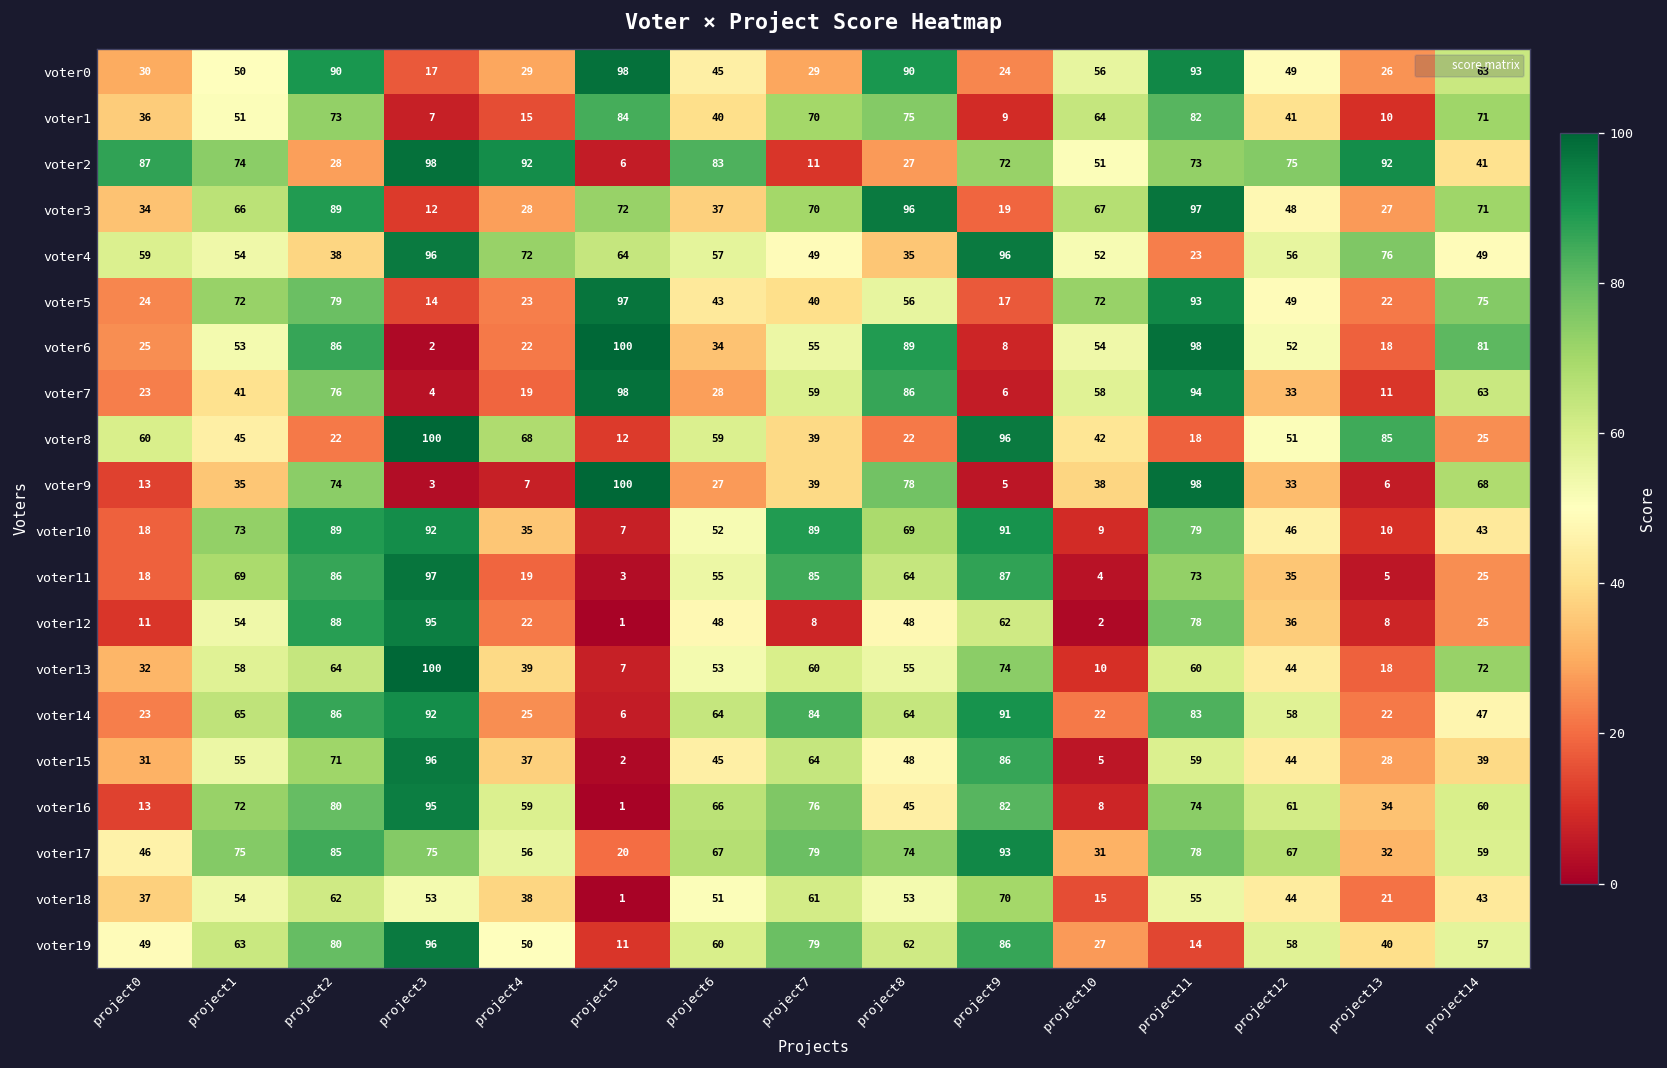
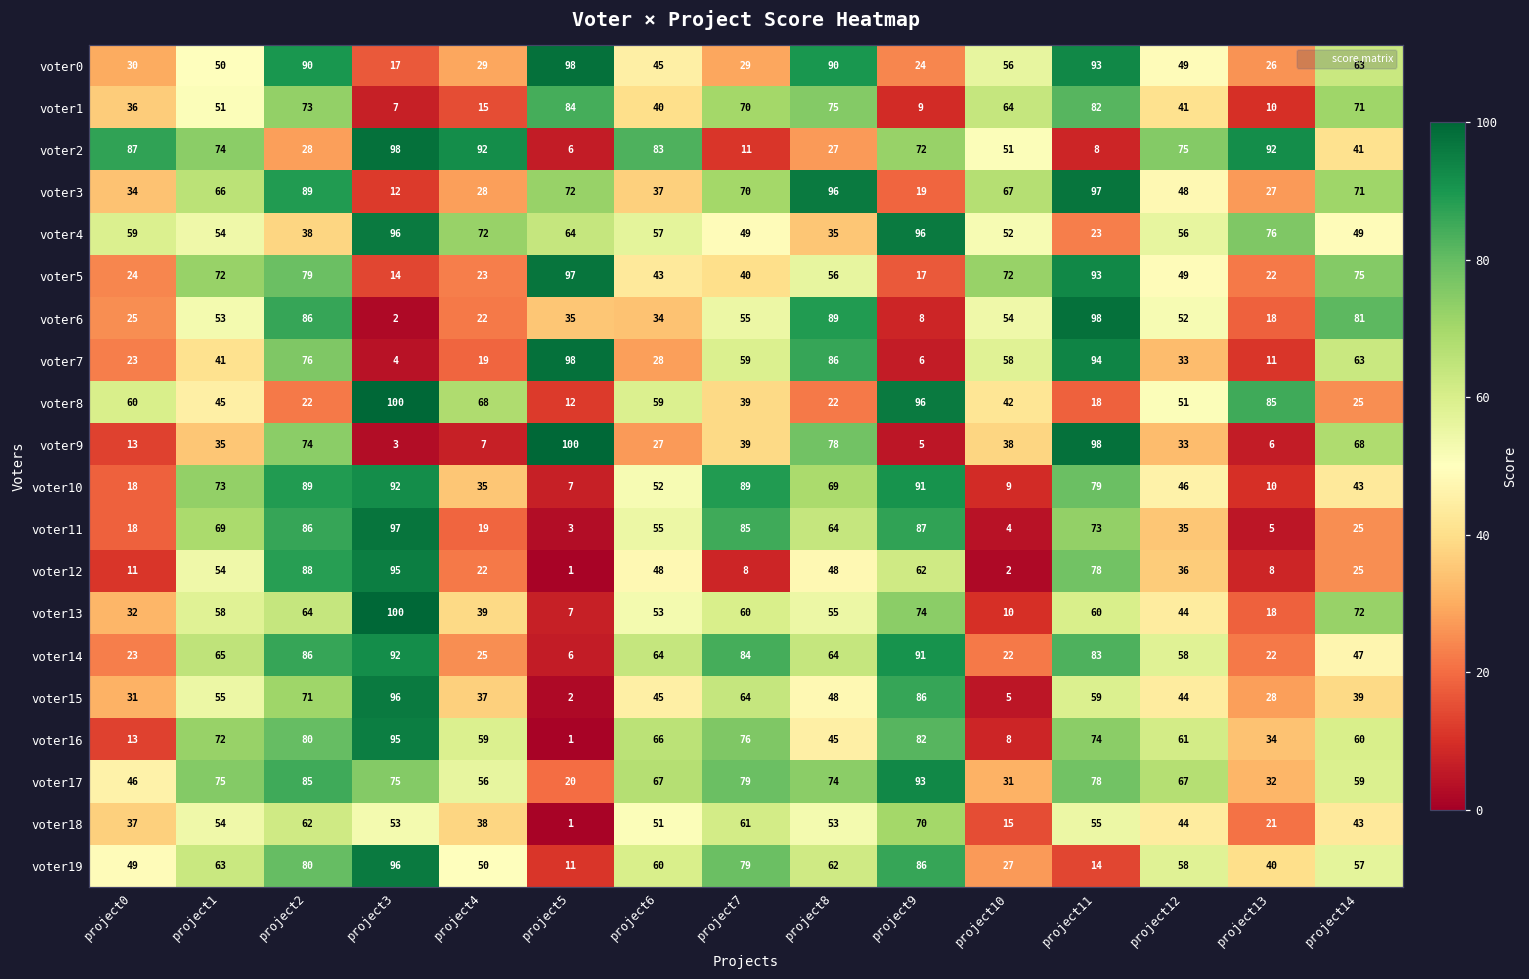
  {
    "voter2": {
      "project0": 87,
      "project1": 74,
      "project2": 28,
      "project3": 98,
      "project4": 92,
      "project5": 6,
      "project6": 83,
      "project7": 11,
      "project8": 27,
      "project9": 72,
      "project10": 51,
-     "project11": 73,
+     "project11": 8,
      "project12": 75,
      "project13": 92,
      "project14": 41
    },
    "voter6": {
      "project0": 25,
      "project1": 53,
      "project2": 86,
      "project3": 2,
      "project4": 22,
-     "project5": 100,
+     "project5": 35,
      "project6": 34,
      "project7": 55,
      "project8": 89,
      "project9": 8,
      "project10": 54,
      "project11": 98,
      "project12": 52,
      "project13": 18,
      "project14": 81
    }
  }
